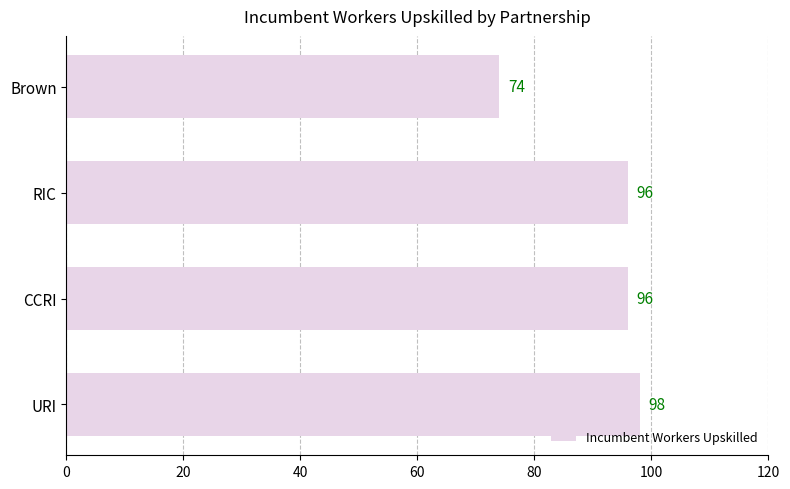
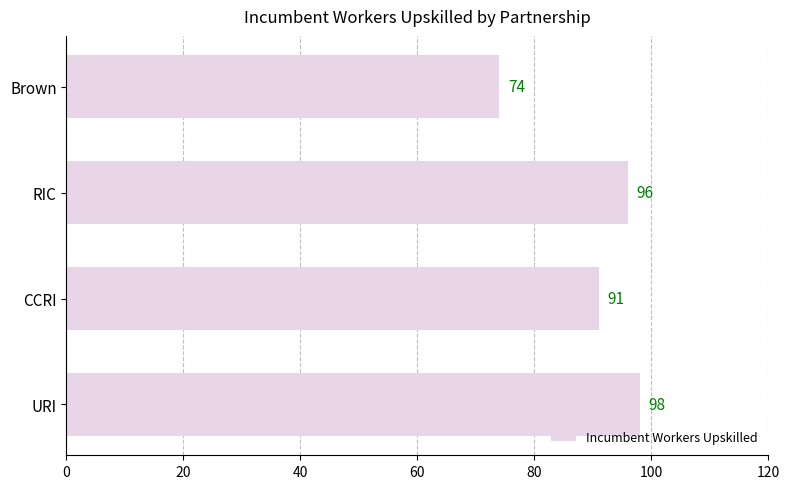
  {
    "Brown": 74,
    "RIC": 96,
-   "CCRI": 96,
+   "CCRI": 91,
    "URI": 98
  }
